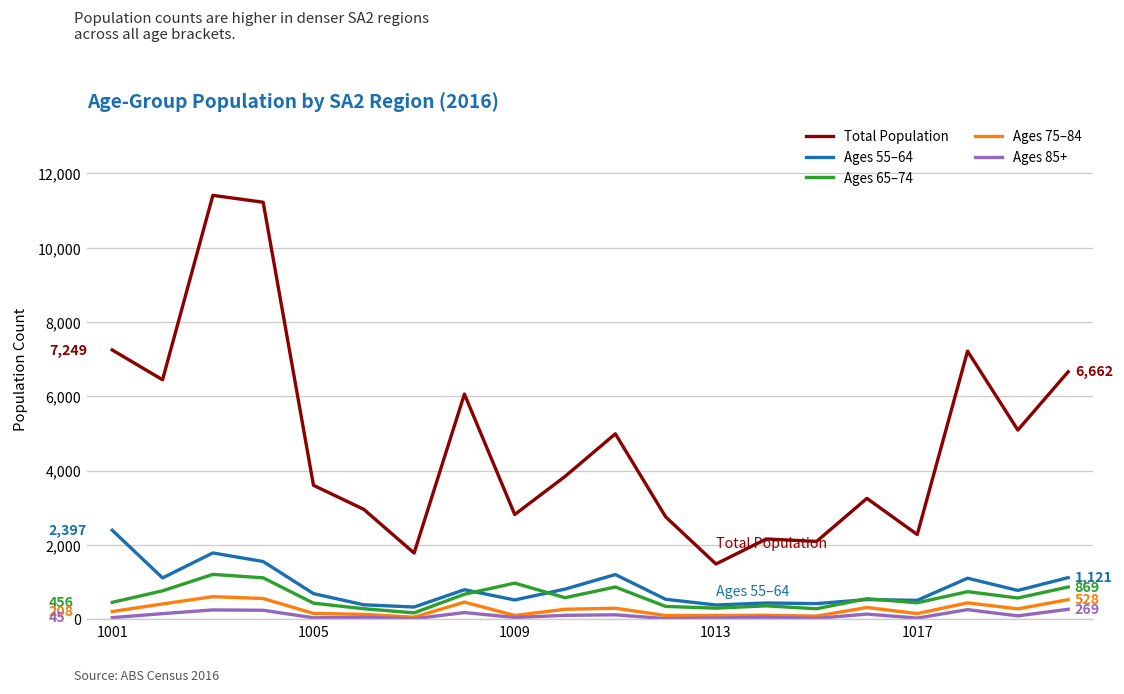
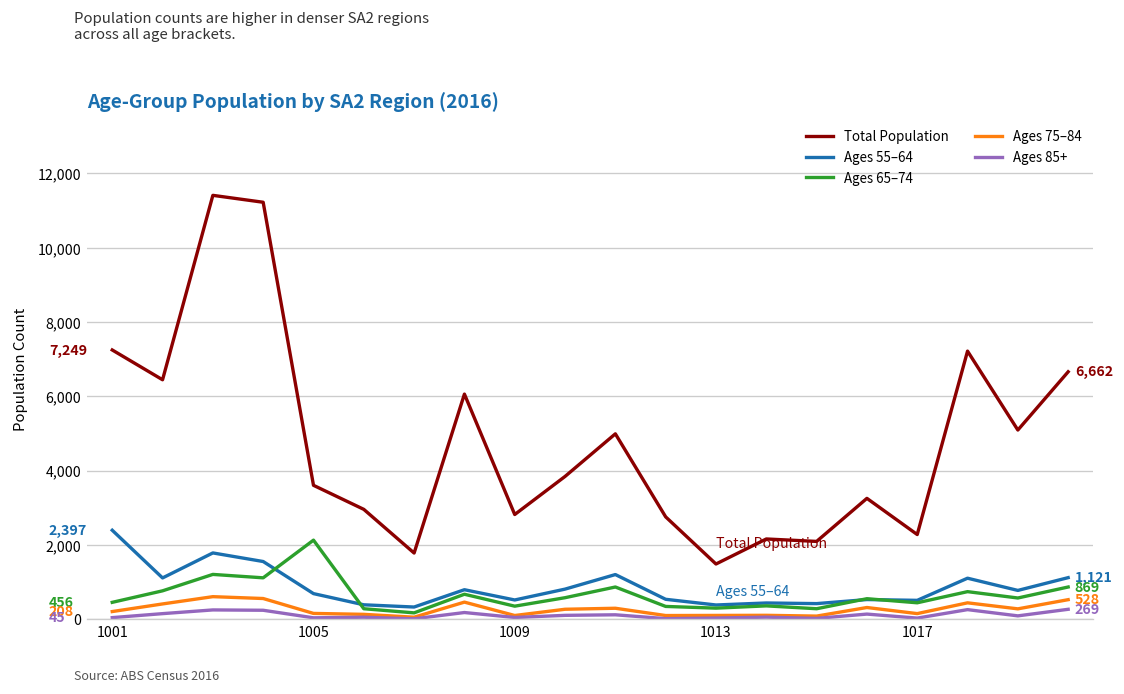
  {
    "Total Population": {
      "1001": "7,249"
    },
    "Ages 55–64": {
      "1001": "2,397"
    },
    "Ages 65–74": {
      "1001": "500",
-     "1005": "400",
-     "1009": "1,000",
+     "1005": "2,100",
+     "1009": "400",
      "1013": "300"
    },
    "Ages 75–84": {
      "1001": "200",
      "1005": "200",
      "1017": "200"
    },
    "Ages 85+": {
      "1001": "0",
      "1005": "0",
      "1017": "0"
    }
  }
